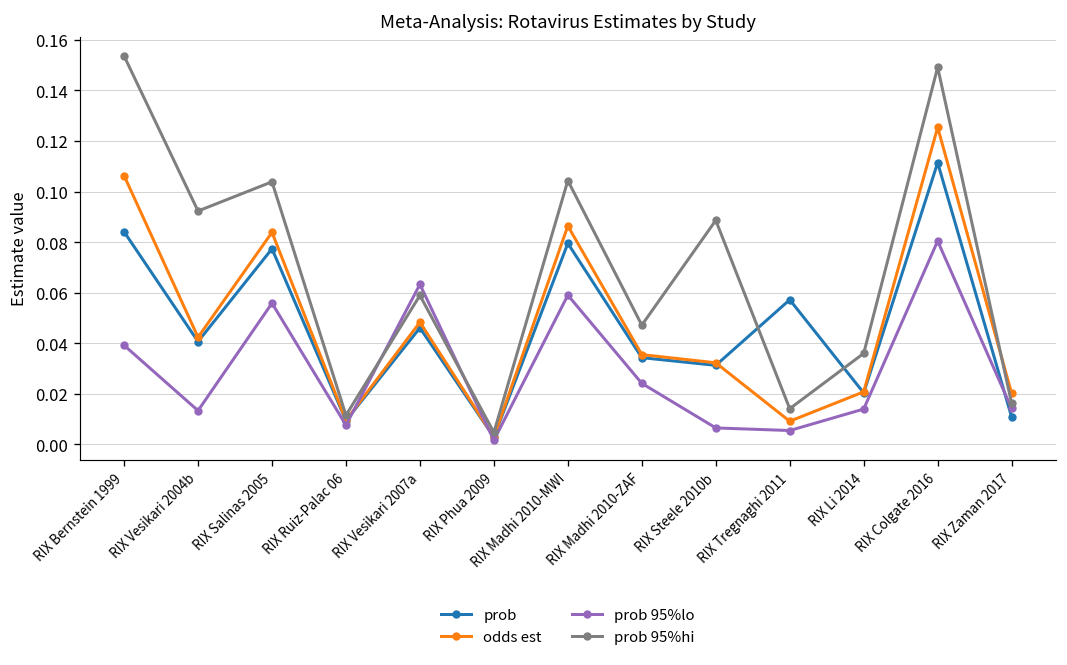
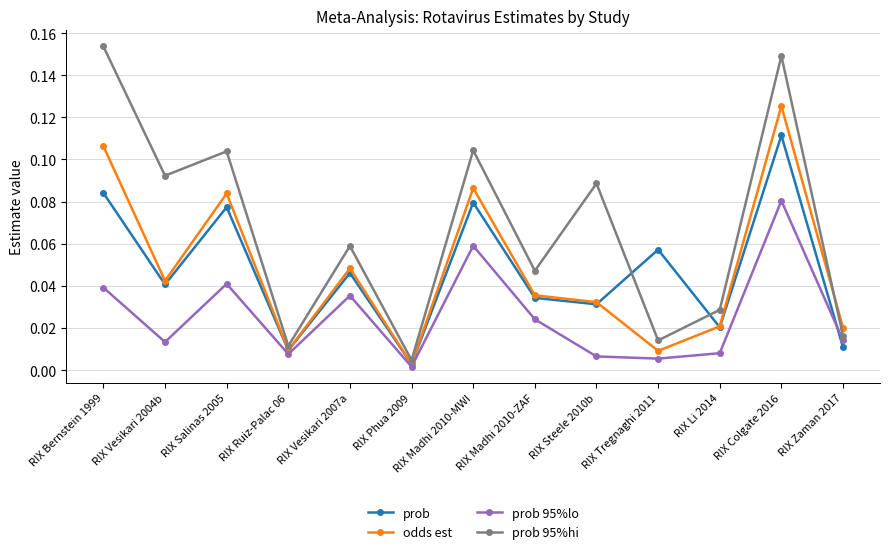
  {
    "prob": {
      "RIX Bernstein 1999": 0.084,
      "RIX Vesikari 2004b": 0.041,
      "RIX Salinas 2005": 0.077,
      "RIX Vesikari 2007a": 0.046,
      "RIX Madhi 2010-MWI": 0.080,
      "RIX Madhi 2010-ZAF": 0.034,
      "RIX Tregnaghi 2011": 0.057,
      "RIX Colgate 2016": 0.111,
      "RIX Zaman 2017": 0.011
    },
    "odds est": {
      "RIX Bernstein 1999": 0.106,
      "RIX Vesikari 2004b": 0.042,
      "RIX Salinas 2005": 0.084,
      "RIX Vesikari 2007a": 0.048,
      "RIX Madhi 2010-MWI": 0.086,
      "RIX Madhi 2010-ZAF": 0.036,
      "RIX Tregnaghi 2011": 0.009,
      "RIX Colgate 2016": 0.125,
      "RIX Zaman 2017": 0.020
    },
    "prob 95%lo": {
      "RIX Bernstein 1999": 0.039,
      "RIX Vesikari 2004b": 0.013,
-     "RIX Salinas 2005": 0.056,
+     "RIX Salinas 2005": 0.041,
      "RIX Ruiz-Palac 06": 0.008,
-     "RIX Vesikari 2007a": 0.063,
+     "RIX Vesikari 2007a": 0.035,
      "RIX Phua 2009": 0.002,
      "RIX Madhi 2010-MWI": 0.059,
      "RIX Madhi 2010-ZAF": 0.024,
      "RIX Steele 2010b": 0.006,
      "RIX Tregnaghi 2011": 0.005,
-     "RIX Li 2014": 0.014,
+     "RIX Li 2014": 0.008,
      "RIX Colgate 2016": 0.080,
      "RIX Zaman 2017": 0.014
    },
    "prob 95%hi": {
      "RIX Bernstein 1999": 0.154,
      "RIX Vesikari 2004b": 0.092,
      "RIX Salinas 2005": 0.104,
      "RIX Ruiz-Palac 06": 0.011,
      "RIX Vesikari 2007a": 0.059,
      "RIX Phua 2009": 0.005,
      "RIX Madhi 2010-MWI": 0.104,
      "RIX Madhi 2010-ZAF": 0.047,
      "RIX Steele 2010b": 0.089,
      "RIX Tregnaghi 2011": 0.014,
-     "RIX Li 2014": 0.036,
+     "RIX Li 2014": 0.029,
      "RIX Colgate 2016": 0.149,
      "RIX Zaman 2017": 0.016
    }
  }
